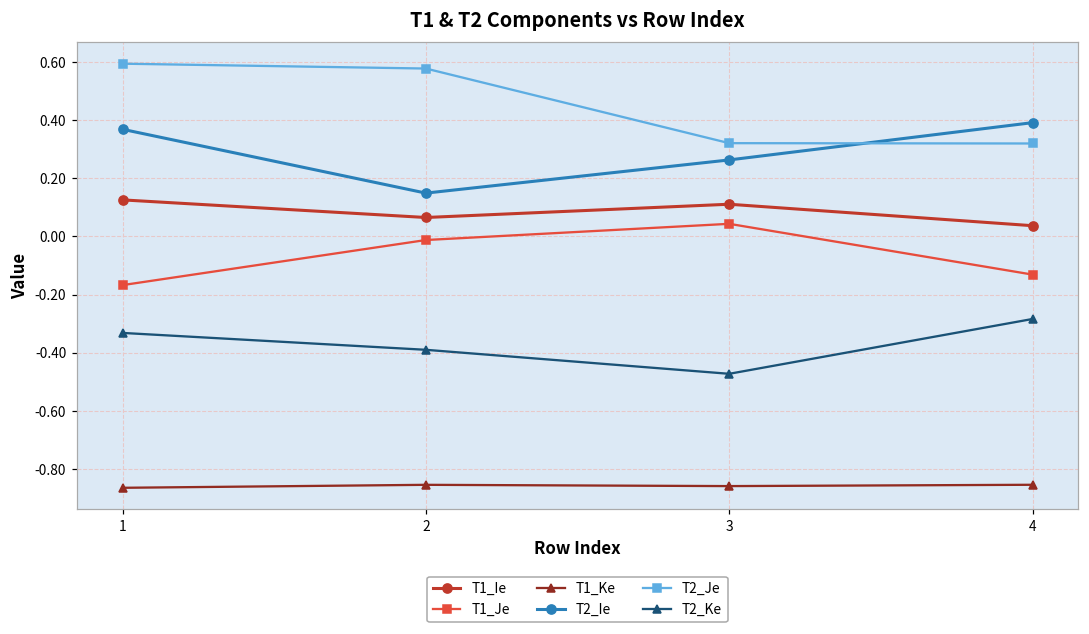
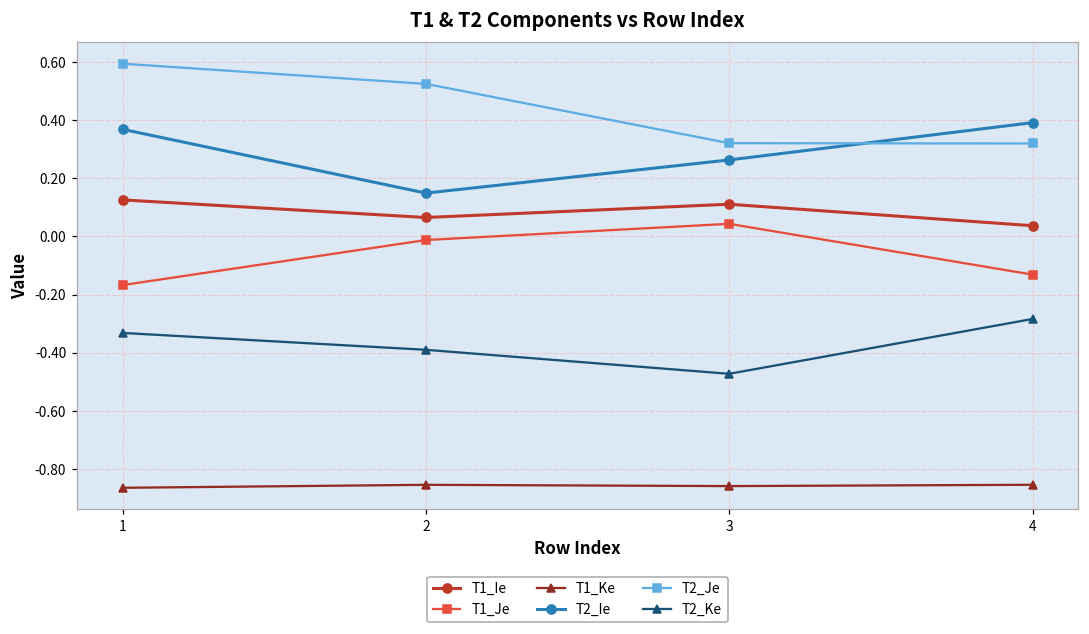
  {
    "T2_Ie": {
      "1": 0.37,
      "2": 0.15,
      "3": 0.26,
      "4": 0.39
    },
    "T2_Je": {
      "1": 0.59,
-     "2": 0.58,
+     "2": 0.53,
      "3": 0.32,
      "4": 0.32
    },
    "T2_Ke": {
      "1": -0.33,
      "2": -0.39,
      "3": -0.47,
      "4": -0.28
    }
  }
